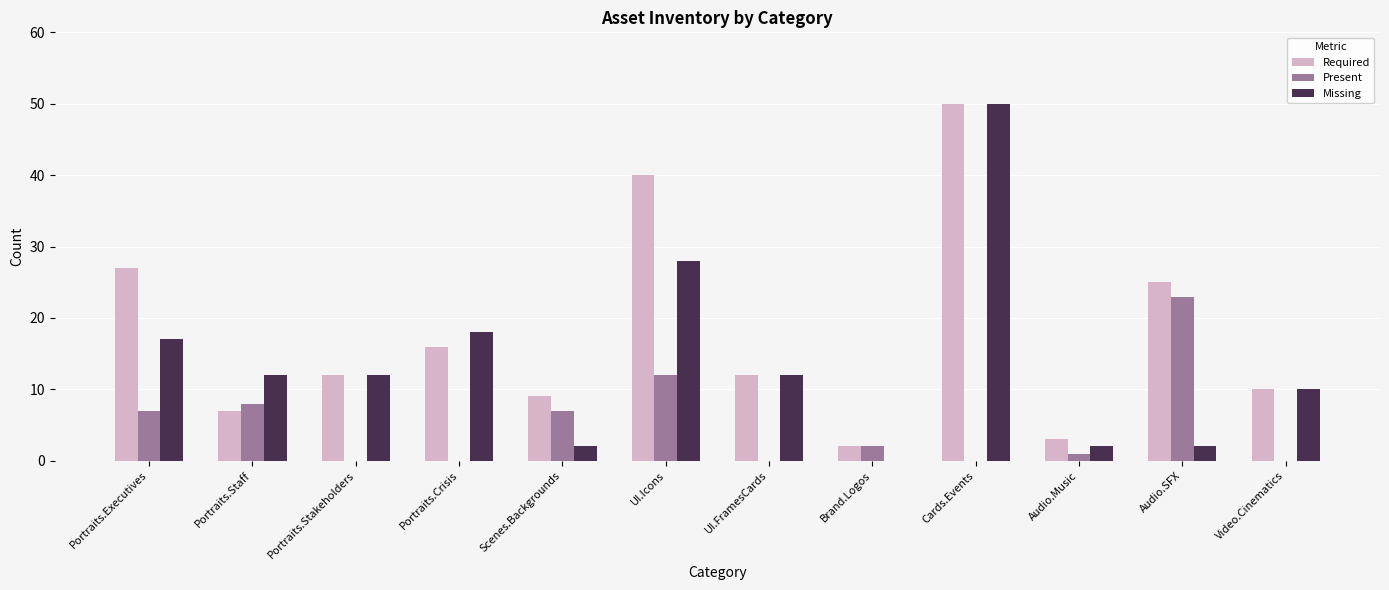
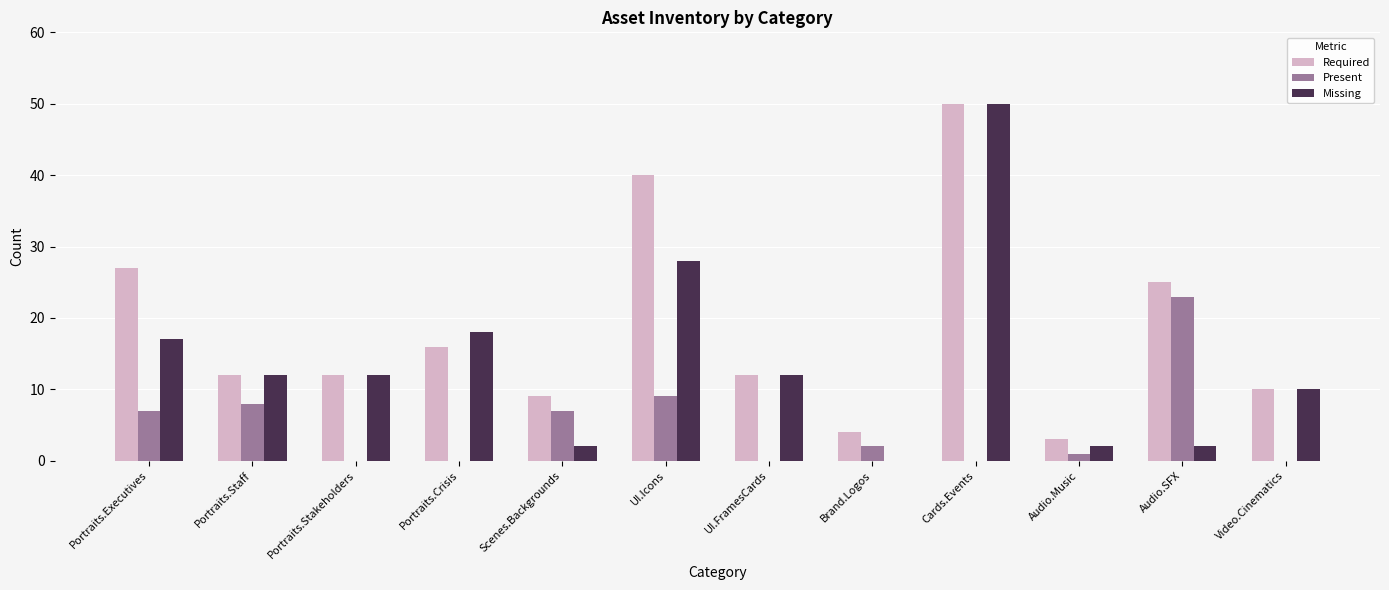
  {
    "Required": {
      "Portraits.Executives": 27,
-     "Portraits.Staff": 7,
+     "Portraits.Staff": 12,
      "Portraits.Stakeholders": 12,
      "Portraits.Crisis": 16,
      "Scenes.Backgrounds": 9,
      "UI.Icons": 40,
      "UI.FramesCards": 12,
-     "Brand.Logos": 2,
+     "Brand.Logos": 4,
      "Cards.Events": 50,
      "Audio.Music": 3,
      "Audio.SFX": 25,
      "Video.Cinematics": 10
    },
    "Present": {
      "Portraits.Executives": 7,
      "Portraits.Staff": 8,
      "Portraits.Stakeholders": 0,
      "Portraits.Crisis": 0,
      "Scenes.Backgrounds": 7,
-     "UI.Icons": 12,
+     "UI.Icons": 9,
      "UI.FramesCards": 0,
      "Brand.Logos": 2,
      "Cards.Events": 0,
      "Audio.Music": 1,
      "Audio.SFX": 23,
      "Video.Cinematics": 0
    },
    "Missing": {
      "Portraits.Executives": 17,
      "Portraits.Staff": 12,
      "Portraits.Stakeholders": 12,
      "Portraits.Crisis": 18,
      "Scenes.Backgrounds": 2,
      "UI.Icons": 28,
      "UI.FramesCards": 12,
      "Brand.Logos": 0,
      "Cards.Events": 50,
      "Audio.Music": 2,
      "Audio.SFX": 2,
      "Video.Cinematics": 10
    }
  }
